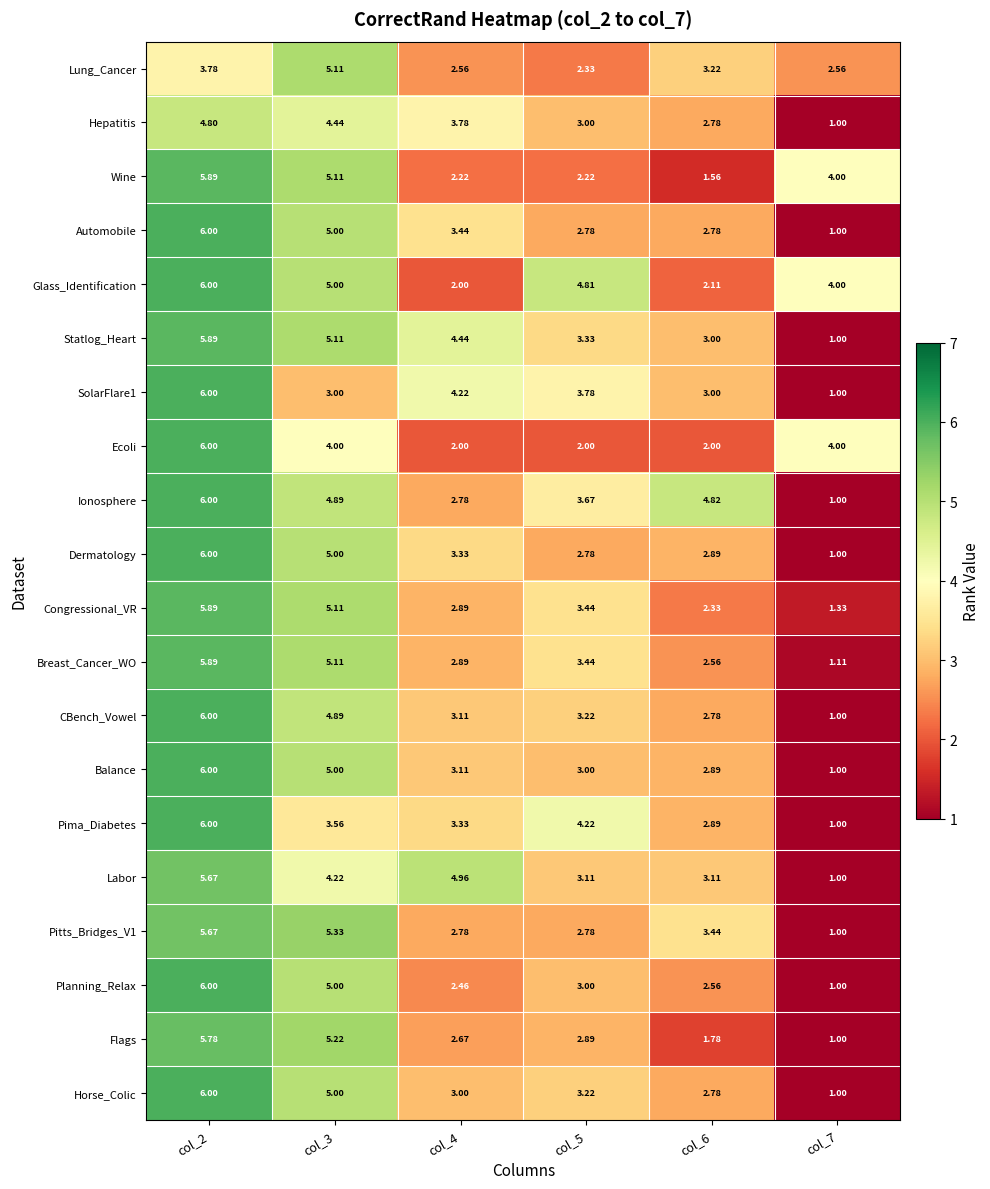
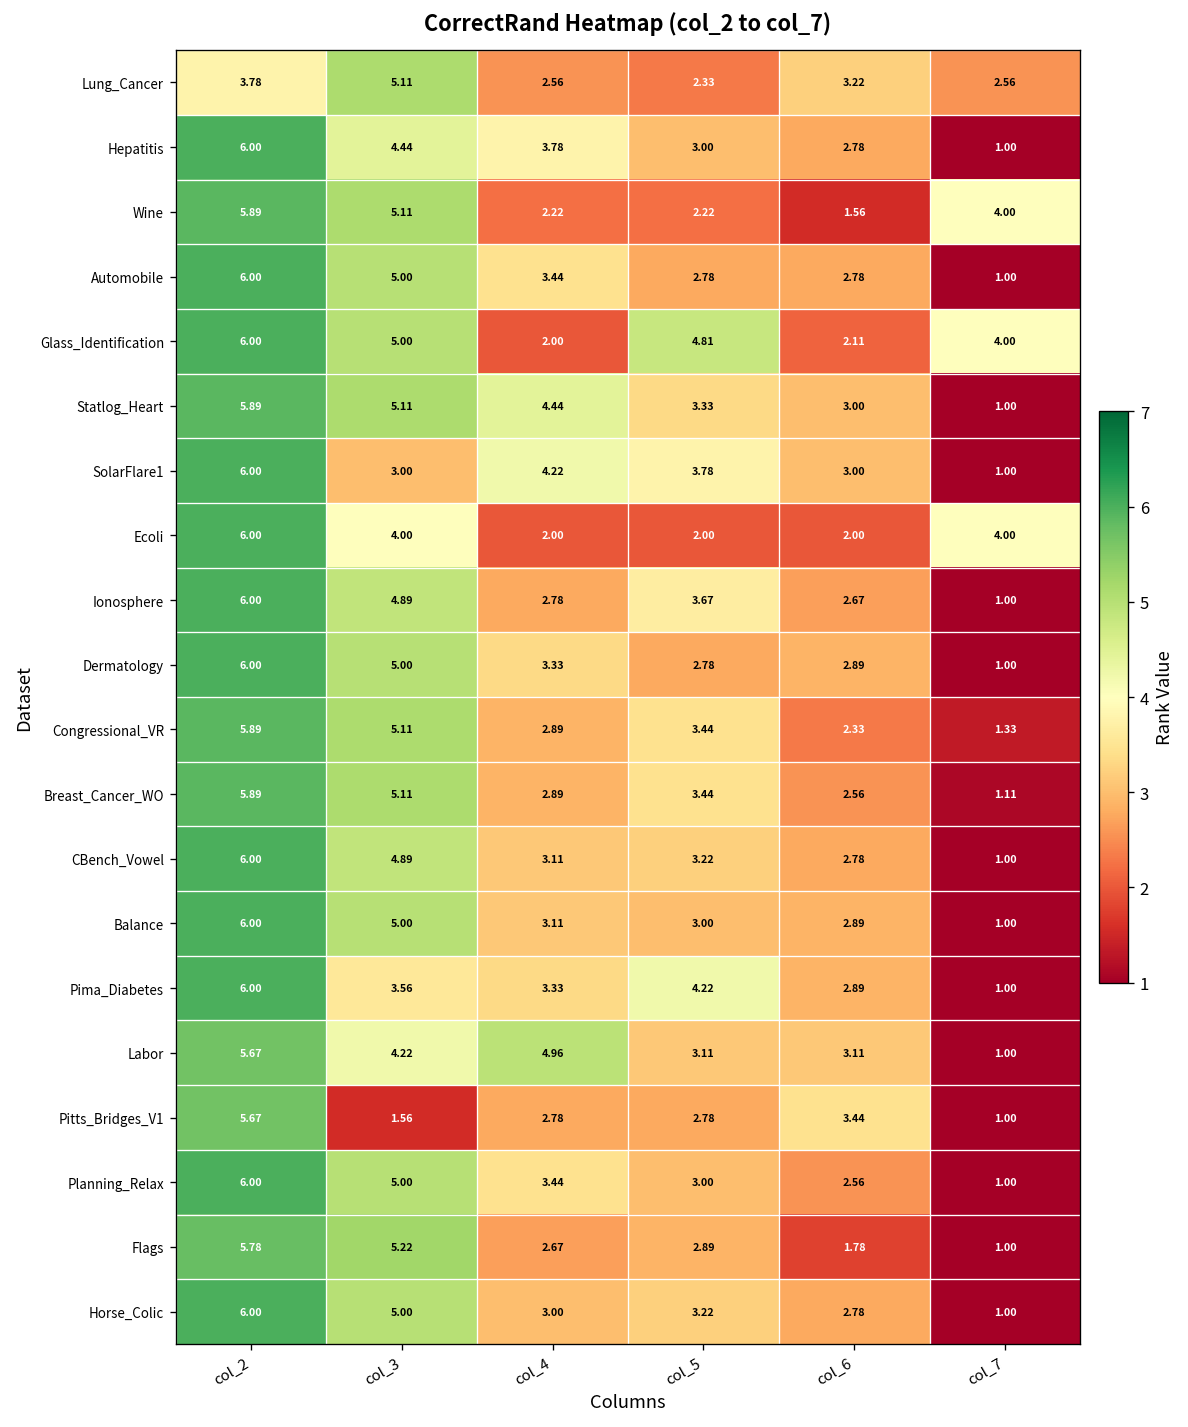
  {
    "Lung_Cancer": {
      "col_2": 3.78,
      "col_3": 5.11,
      "col_4": 2.56,
      "col_5": 2.33,
      "col_6": 3.22,
      "col_7": 2.56
    },
    "Hepatitis": {
-     "col_2": 4.80,
+     "col_2": 6.00,
      "col_3": 4.44,
      "col_4": 3.78,
      "col_5": 3.00,
      "col_6": 2.78,
      "col_7": 1.00
    },
    "Wine": {
      "col_2": 5.89,
      "col_3": 5.11,
      "col_4": 2.22,
      "col_5": 2.22,
      "col_6": 1.56,
      "col_7": 4.00
    },
    "Automobile": {
      "col_2": 6.00,
      "col_3": 5.00,
      "col_4": 3.44,
      "col_5": 2.78,
      "col_6": 2.78,
      "col_7": 1.00
    },
    "Glass_Identification": {
      "col_2": 6.00,
      "col_3": 5.00,
      "col_4": 2.00,
      "col_5": 4.81,
      "col_6": 2.11,
      "col_7": 4.00
    },
    "Statlog_Heart": {
      "col_2": 5.89,
      "col_3": 5.11,
      "col_4": 4.44,
      "col_5": 3.33,
      "col_6": 3.00,
      "col_7": 1.00
    },
    "SolarFlare1": {
      "col_2": 6.00,
      "col_3": 3.00,
      "col_4": 4.22,
      "col_5": 3.78,
      "col_6": 3.00,
      "col_7": 1.00
    },
    "Ecoli": {
      "col_2": 6.00,
      "col_3": 4.00,
      "col_4": 2.00,
      "col_5": 2.00,
      "col_6": 2.00,
      "col_7": 4.00
    },
    "Ionosphere": {
      "col_2": 6.00,
      "col_3": 4.89,
      "col_4": 2.78,
      "col_5": 3.67,
-     "col_6": 4.82,
+     "col_6": 2.67,
      "col_7": 1.00
    },
    "Dermatology": {
      "col_2": 6.00,
      "col_3": 5.00,
      "col_4": 3.33,
      "col_5": 2.78,
      "col_6": 2.89,
      "col_7": 1.00
    },
    "Congressional_VR": {
      "col_2": 5.89,
      "col_3": 5.11,
      "col_4": 2.89,
      "col_5": 3.44,
      "col_6": 2.33,
      "col_7": 1.33
    },
    "Breast_Cancer_WO": {
      "col_2": 5.89,
      "col_3": 5.11,
      "col_4": 2.89,
      "col_5": 3.44,
      "col_6": 2.56,
      "col_7": 1.11
    },
    "CBench_Vowel": {
      "col_2": 6.00,
      "col_3": 4.89,
      "col_4": 3.11,
      "col_5": 3.22,
      "col_6": 2.78,
      "col_7": 1.00
    },
    "Balance": {
      "col_2": 6.00,
      "col_3": 5.00,
      "col_4": 3.11,
      "col_5": 3.00,
      "col_6": 2.89,
      "col_7": 1.00
    },
    "Pima_Diabetes": {
      "col_2": 6.00,
      "col_3": 3.56,
      "col_4": 3.33,
      "col_5": 4.22,
      "col_6": 2.89,
      "col_7": 1.00
    },
    "Labor": {
      "col_2": 5.67,
      "col_3": 4.22,
      "col_4": 4.96,
      "col_5": 3.11,
      "col_6": 3.11,
      "col_7": 1.00
    },
    "Pitts_Bridges_V1": {
      "col_2": 5.67,
-     "col_3": 5.33,
+     "col_3": 1.56,
      "col_4": 2.78,
      "col_5": 2.78,
      "col_6": 3.44,
      "col_7": 1.00
    },
    "Planning_Relax": {
      "col_2": 6.00,
      "col_3": 5.00,
-     "col_4": 2.46,
+     "col_4": 3.44,
      "col_5": 3.00,
      "col_6": 2.56,
      "col_7": 1.00
    },
    "Flags": {
      "col_2": 5.78,
      "col_3": 5.22,
      "col_4": 2.67,
      "col_5": 2.89,
      "col_6": 1.78,
      "col_7": 1.00
    },
    "Horse_Colic": {
      "col_2": 6.00,
      "col_3": 5.00,
      "col_4": 3.00,
      "col_5": 3.22,
      "col_6": 2.78,
      "col_7": 1.00
    }
  }
